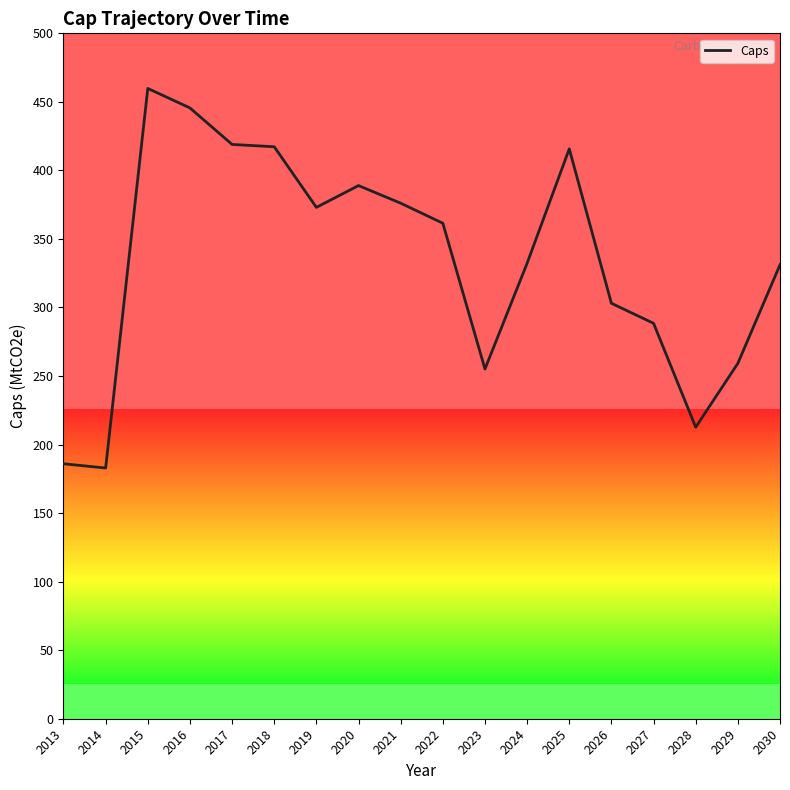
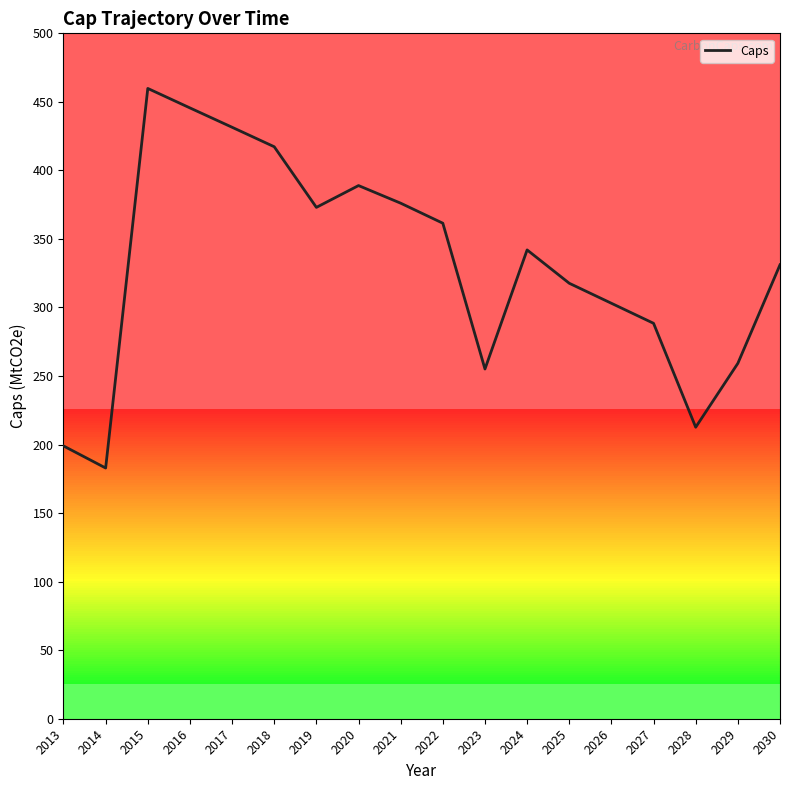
  {
-   "2013": 186,
+   "2013": 199,
    "2014": 183,
    "2015": 460,
    "2016": 446,
-   "2017": 419,
+   "2017": 431,
    "2018": 417,
    "2019": 373,
    "2020": 389,
    "2021": 376,
    "2022": 361,
    "2023": 255,
-   "2024": 332,
-   "2025": 416,
+   "2024": 342,
+   "2025": 318,
    "2026": 303,
    "2027": 288,
    "2028": 213,
    "2029": 259,
    "2030": 331
  }
